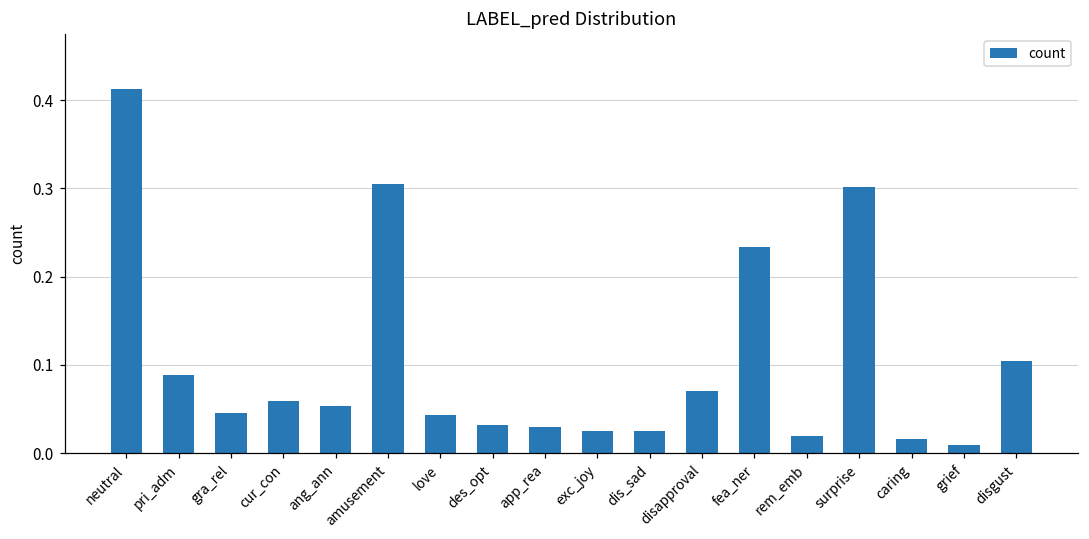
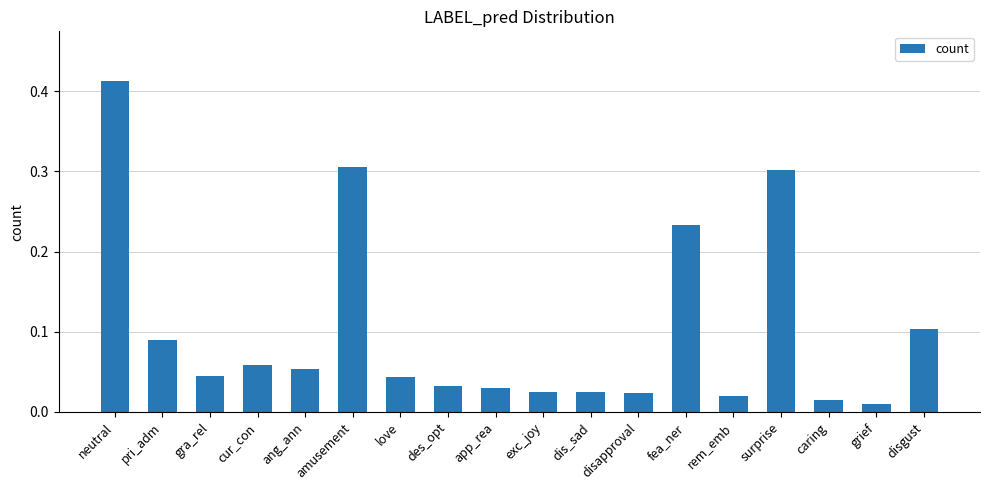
  {
    "neutral": 0.41,
    "pri_adm": 0.09,
    "gra_rel": 0.04,
    "cur_con": 0.06,
    "ang_ann": 0.05,
    "amusement": 0.31,
    "love": 0.04,
    "des_opt": 0.03,
    "app_rea": 0.03,
    "exc_joy": 0.03,
    "dis_sad": 0.03,
-   "disapproval": 0.07,
+   "disapproval": 0.02,
    "fea_ner": 0.23,
    "rem_emb": 0.02,
    "surprise": 0.30,
    "caring": 0.02,
    "grief": 0.01,
    "disgust": 0.10
  }
